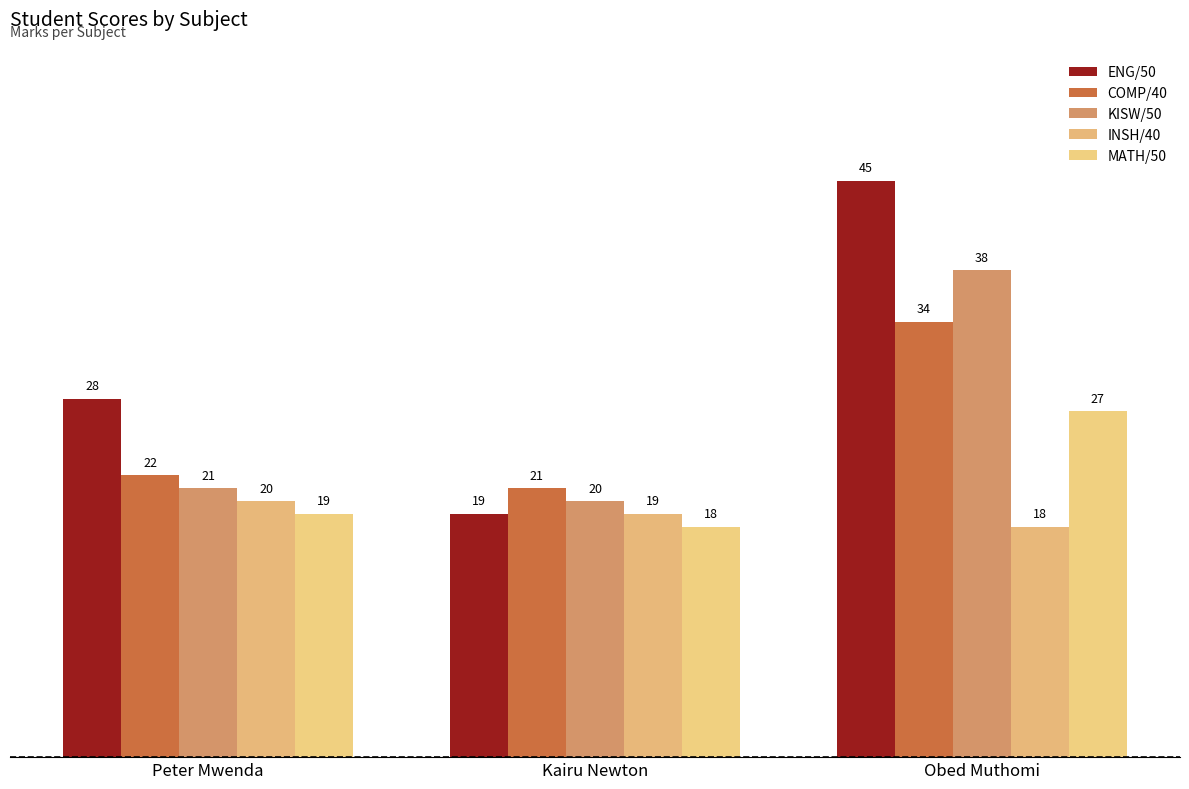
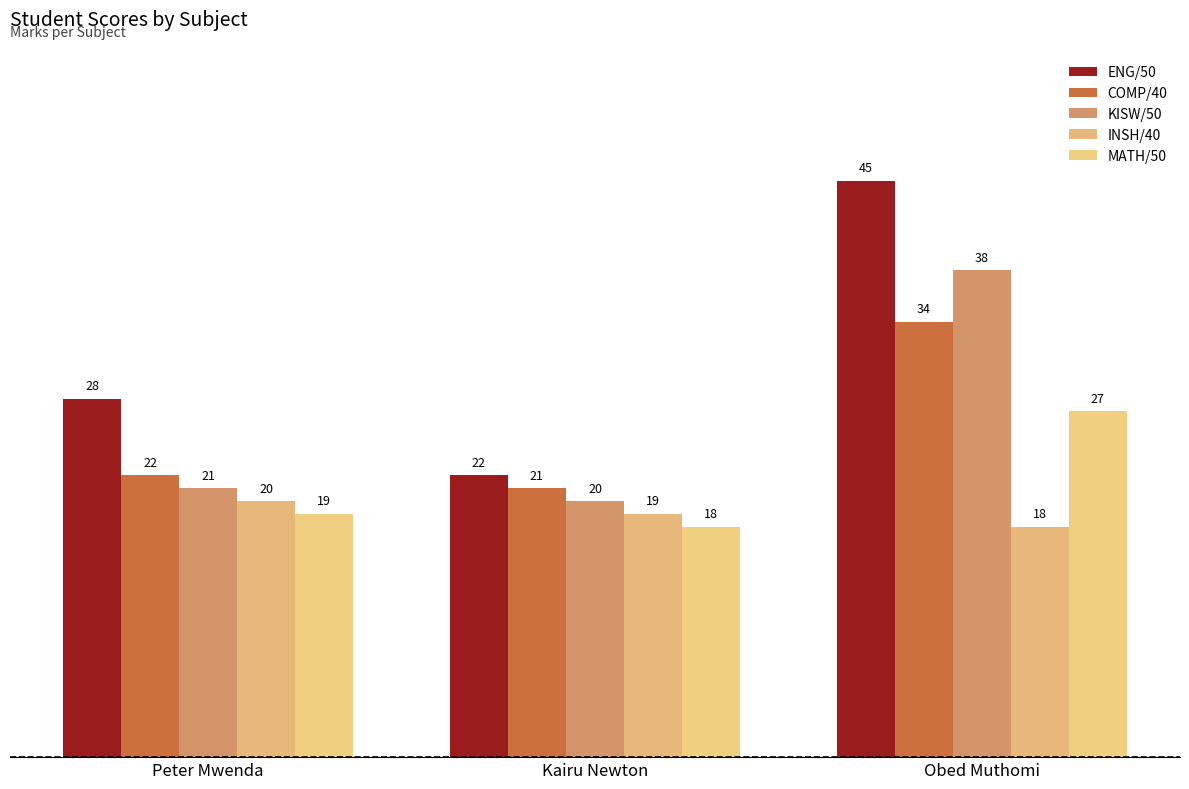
  {
    "ENG/50": {
      "Peter Mwenda": 28,
-     "Kairu Newton": 19,
+     "Kairu Newton": 22,
      "Obed Muthomi": 45
    }
  }
